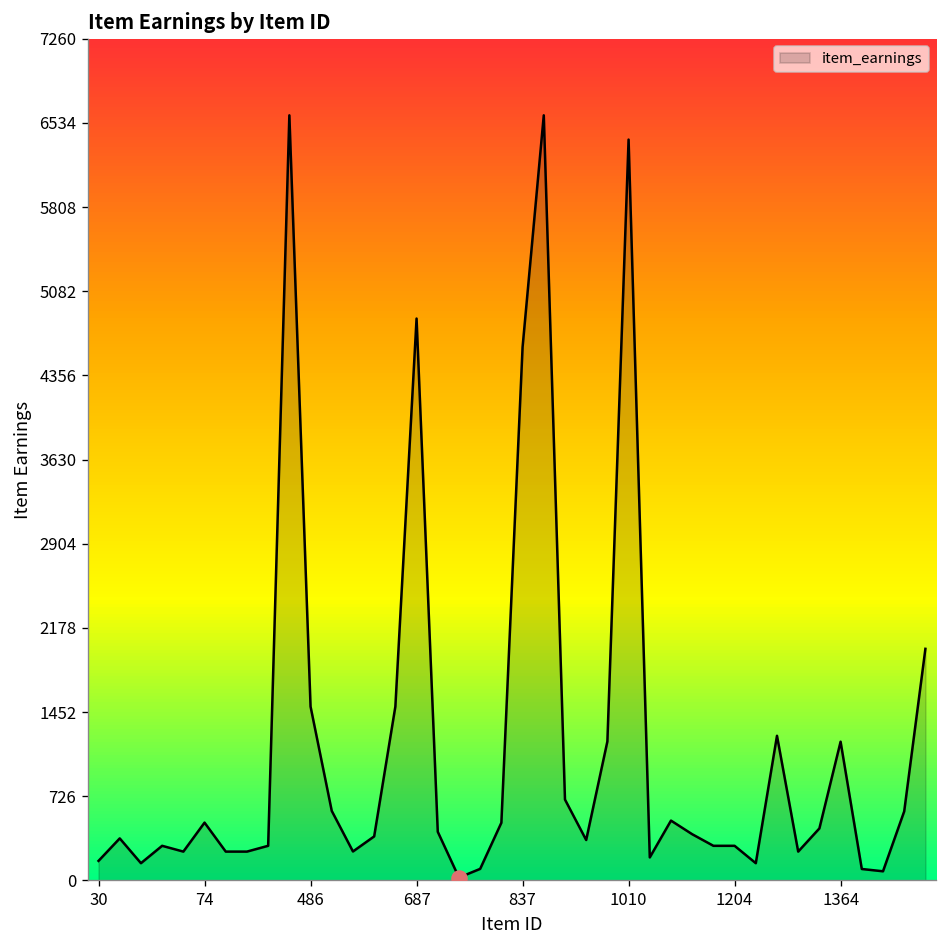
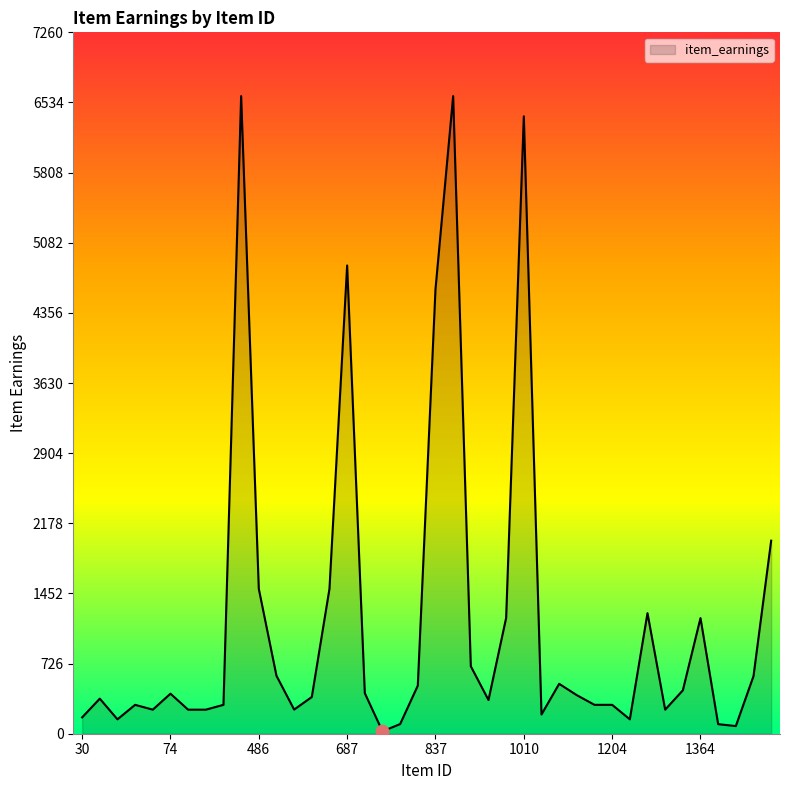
  {
    "item_earnings": {
      "30": 200,
-     "74": 500,
+     "74": 400,
      "486": 1500,
      "687": 4800,
      "837": 4600,
      "1010": 6400,
      "1204": 300,
      "1364": 1200
    }
  }
